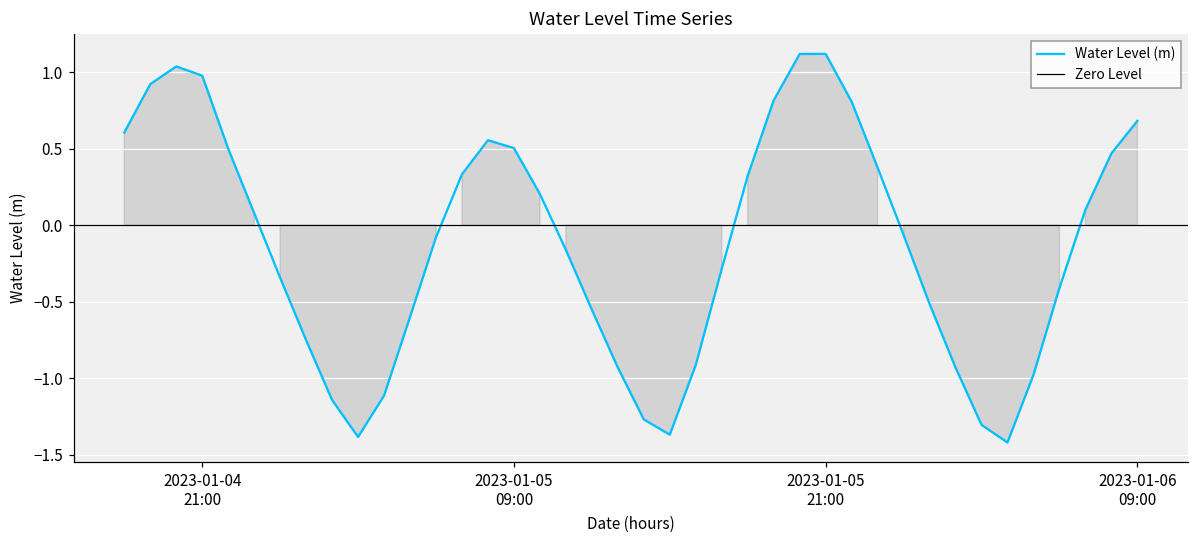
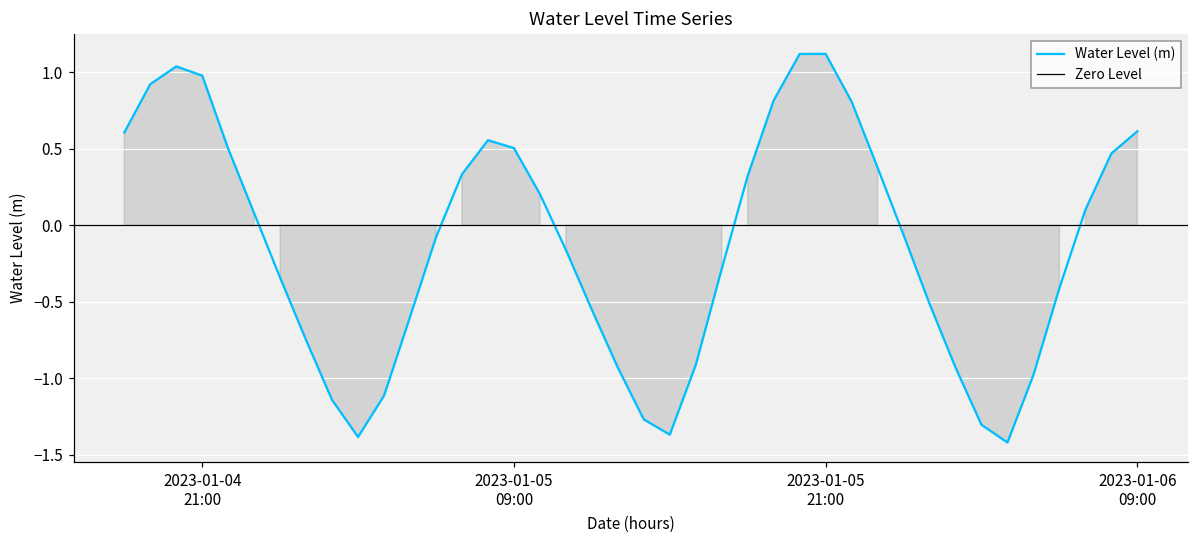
  {
    "2023-01-04 21:00": 0.98,
    "2023-01-05 09:00": 0.50,
    "2023-01-05 21:00": 1.12,
-   "2023-01-06 09:00": 0.68
+   "2023-01-06 09:00": 0.61
  }
